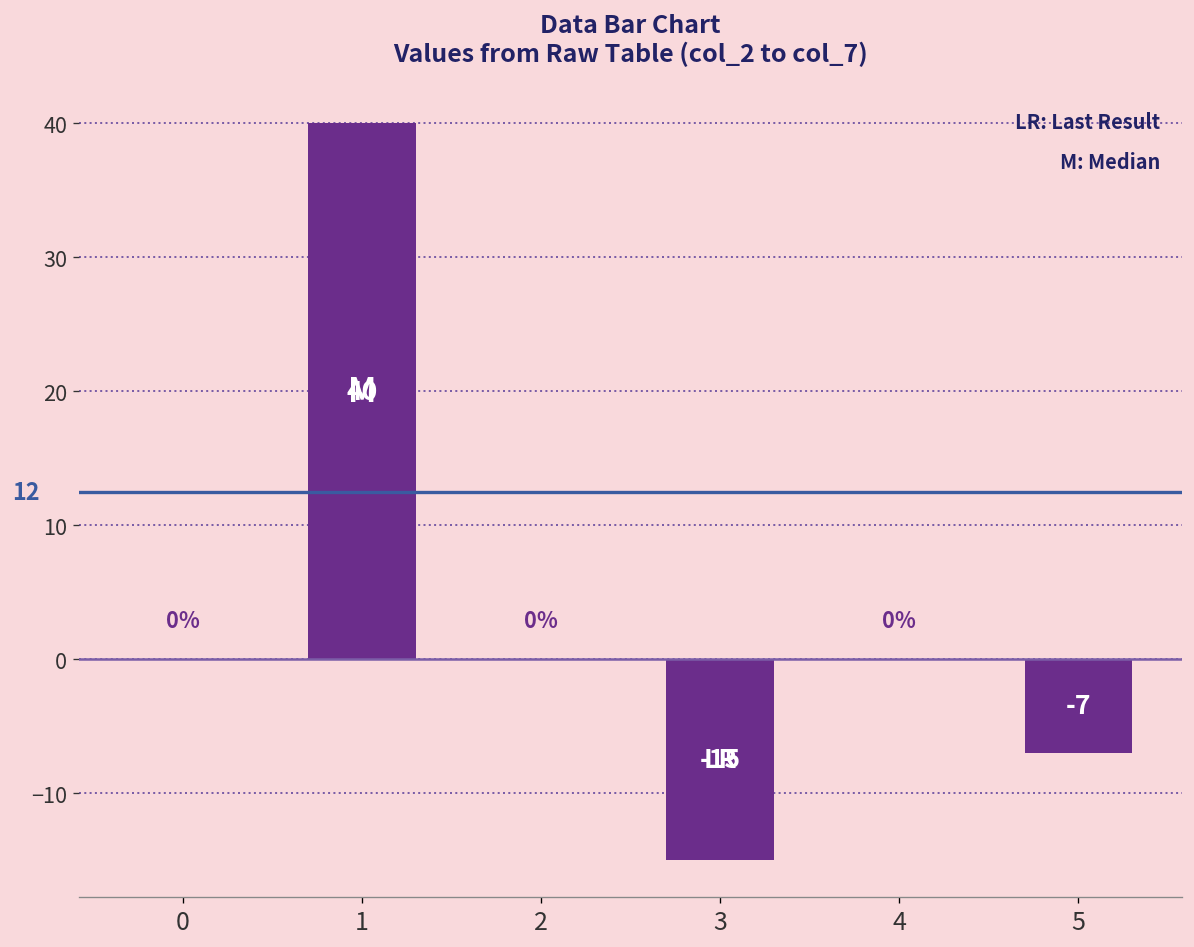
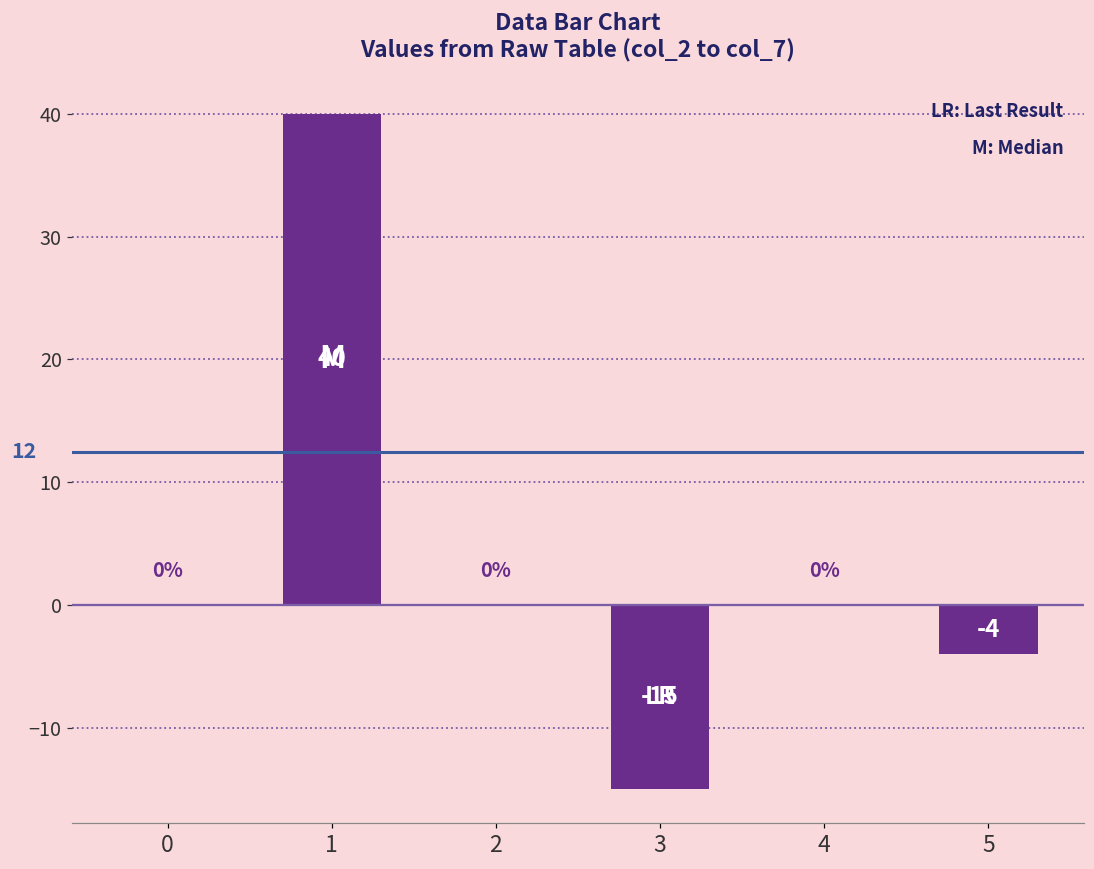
  {
    "0": "0%",
    "2": "0%",
    "4": "0%",
-   "5": "-7"
+   "5": "-4"
  }
